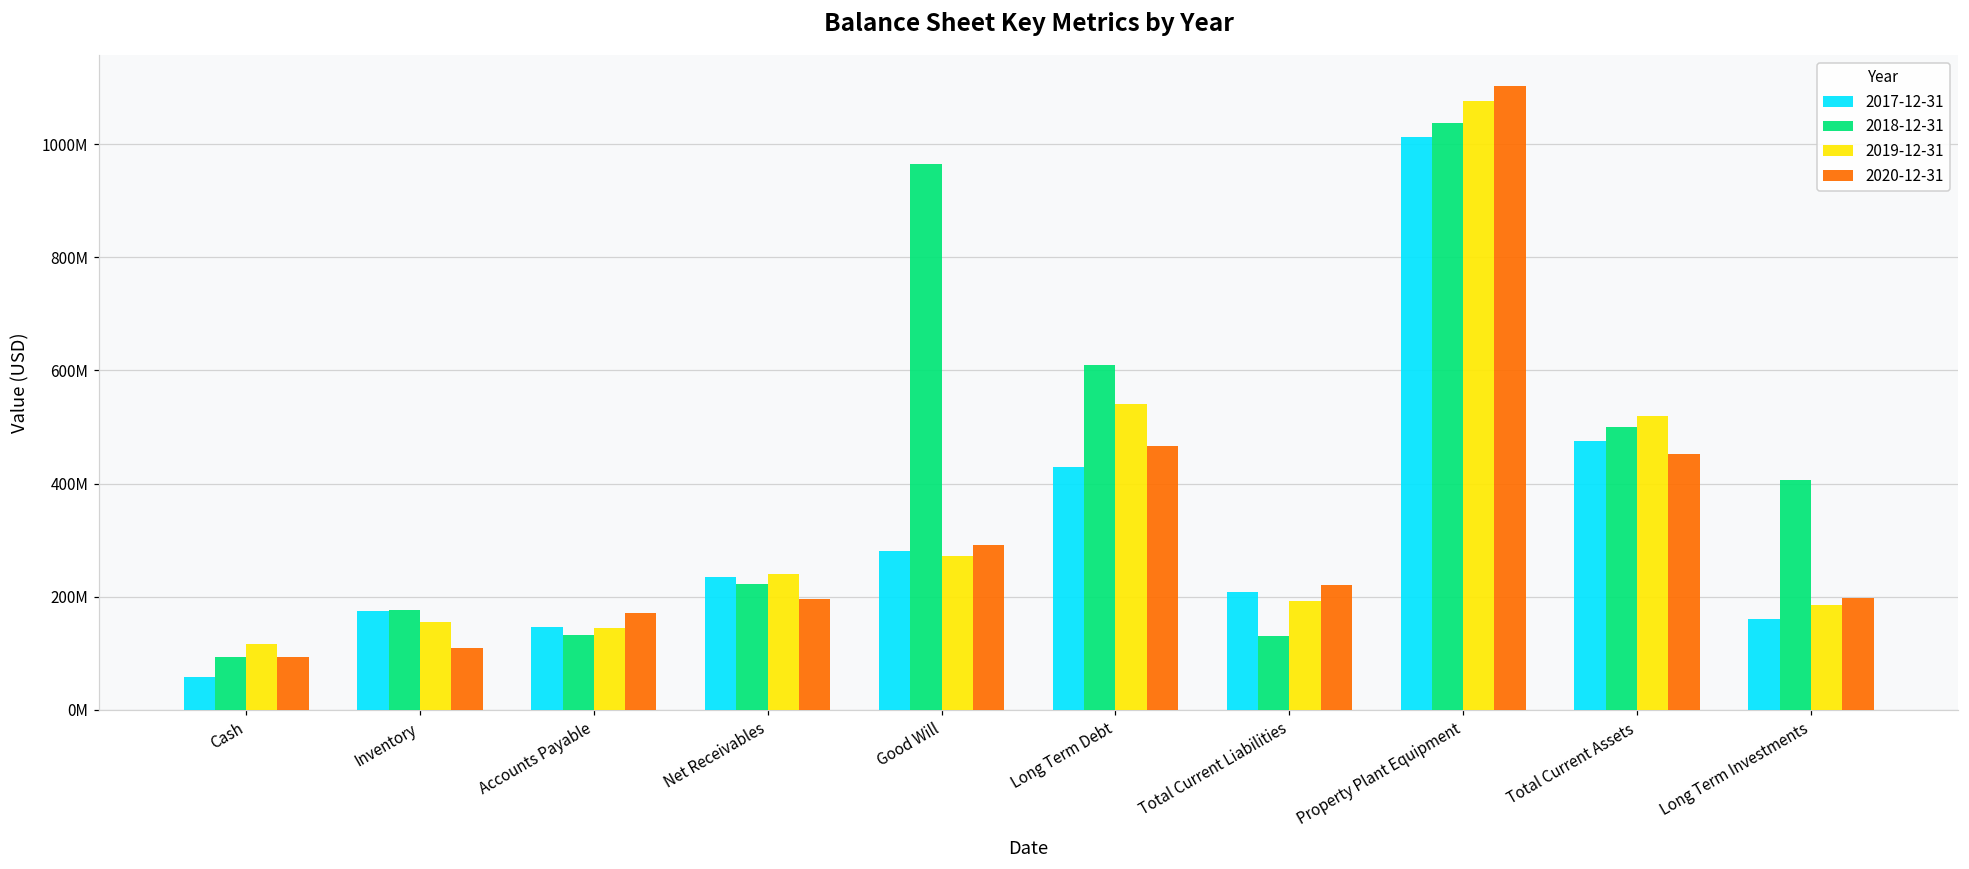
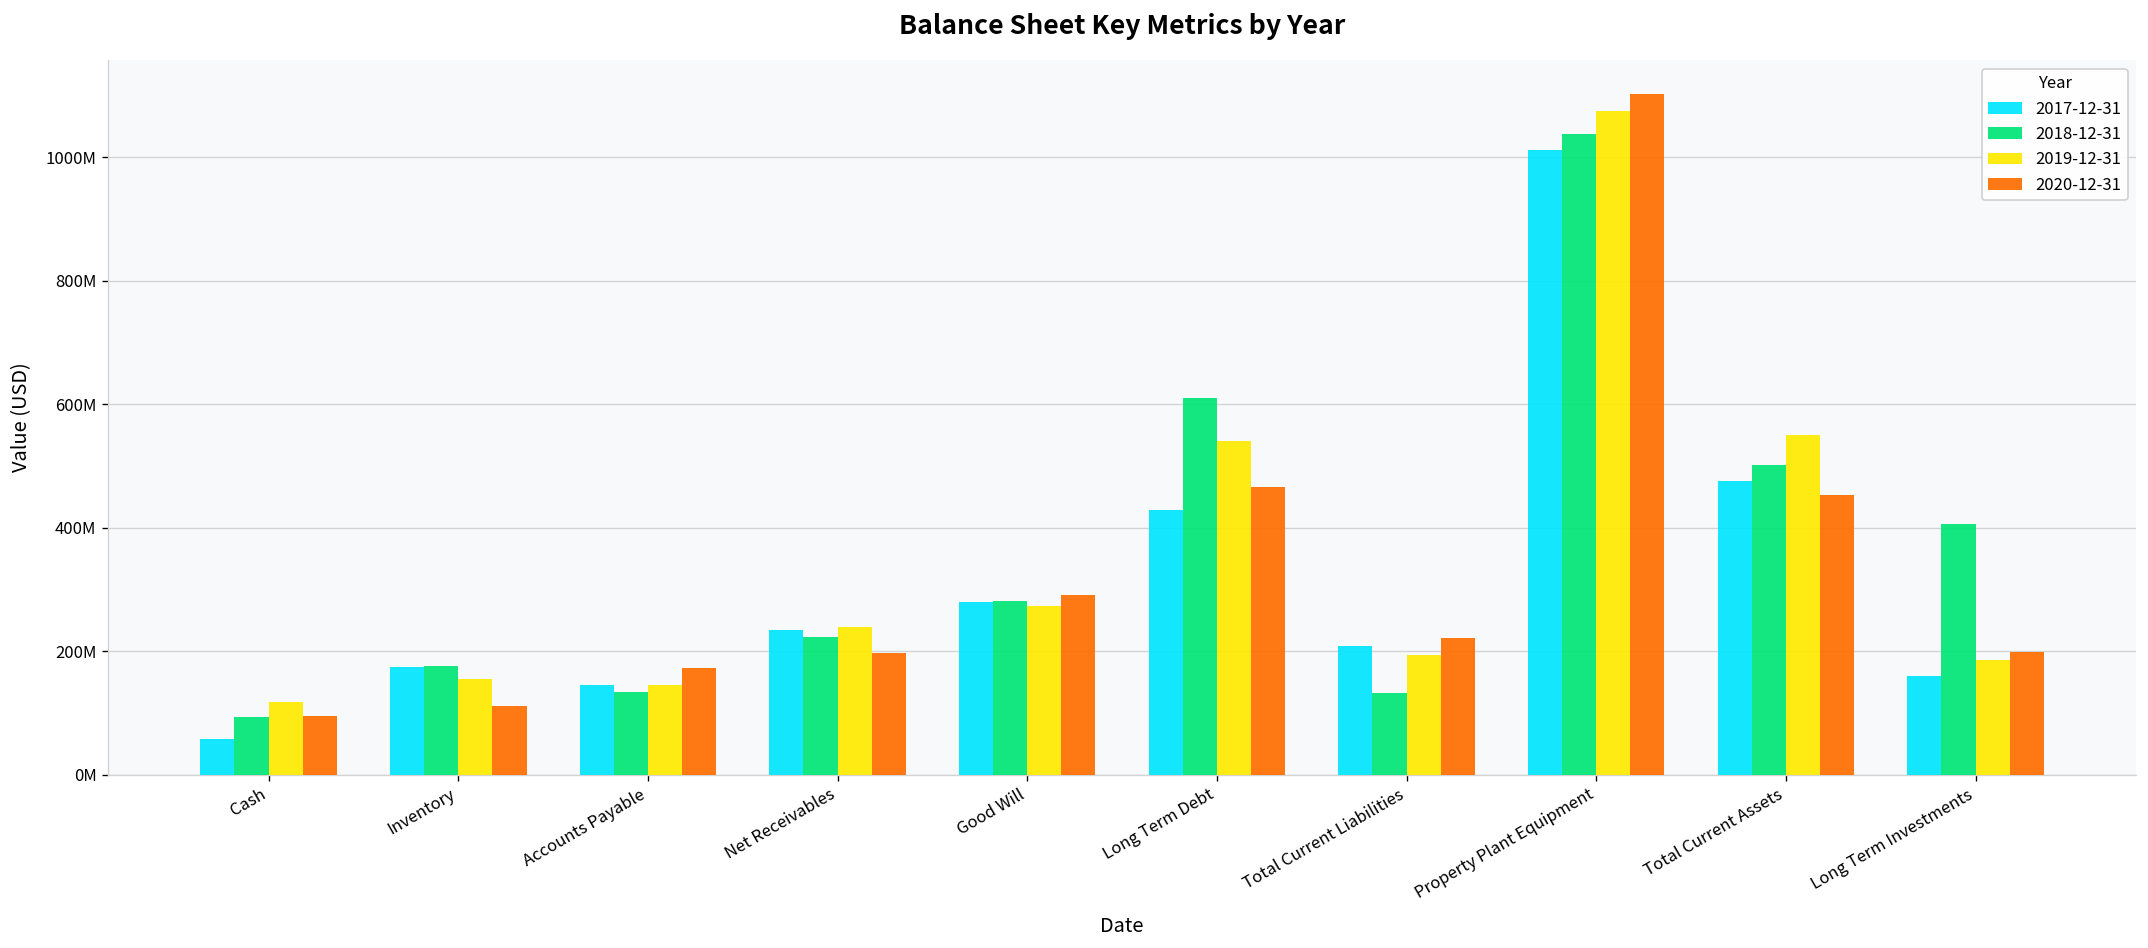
  {
    "2017-12-31": {
      "Cash": 60000000,
      "Inventory": 170000000,
      "Accounts Payable": 150000000,
      "Net Receivables": 230000000,
      "Good Will": 280000000,
      "Long Term Debt": 430000000,
      "Total Current Liabilities": 210000000,
      "Property Plant Equipment": 1010000000,
      "Total Current Assets": 470000000,
      "Long Term Investments": 160000000
    },
    "2018-12-31": {
      "Cash": 90000000,
      "Inventory": 180000000,
      "Accounts Payable": 130000000,
      "Net Receivables": 220000000,
-     "Good Will": 970000000,
+     "Good Will": 280000000,
      "Long Term Debt": 610000000,
      "Total Current Liabilities": 130000000,
      "Property Plant Equipment": 1040000000,
      "Total Current Assets": 500000000,
      "Long Term Investments": 410000000
    },
    "2019-12-31": {
      "Cash": 120000000,
      "Inventory": 160000000,
      "Accounts Payable": 140000000,
      "Net Receivables": 240000000,
      "Good Will": 270000000,
      "Long Term Debt": 540000000,
      "Total Current Liabilities": 190000000,
      "Property Plant Equipment": 1080000000,
-     "Total Current Assets": 520000000,
+     "Total Current Assets": 550000000,
      "Long Term Investments": 180000000
    },
    "2020-12-31": {
      "Cash": 90000000,
      "Inventory": 110000000,
      "Accounts Payable": 170000000,
      "Net Receivables": 200000000,
      "Good Will": 290000000,
      "Long Term Debt": 470000000,
      "Total Current Liabilities": 220000000,
      "Property Plant Equipment": 1100000000,
      "Total Current Assets": 450000000,
      "Long Term Investments": 200000000
    }
  }
